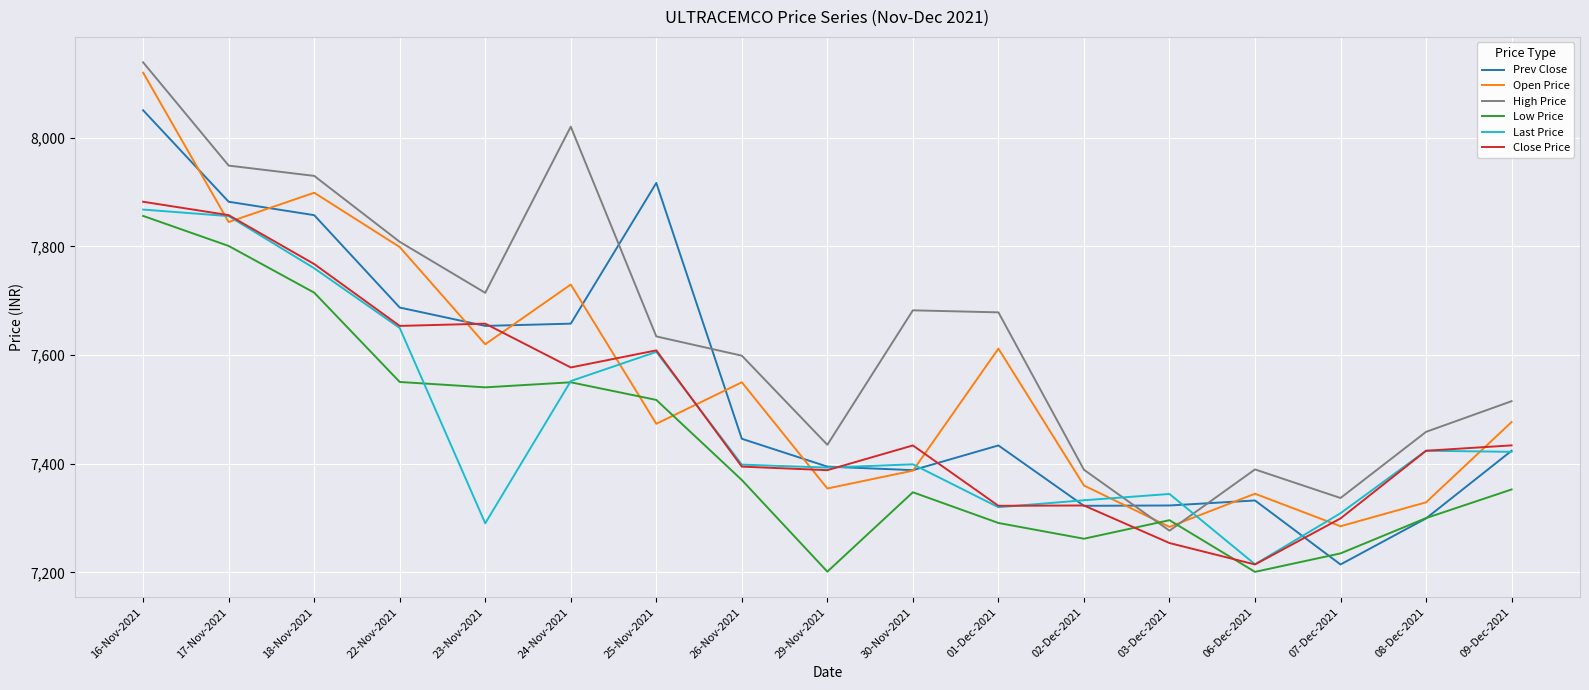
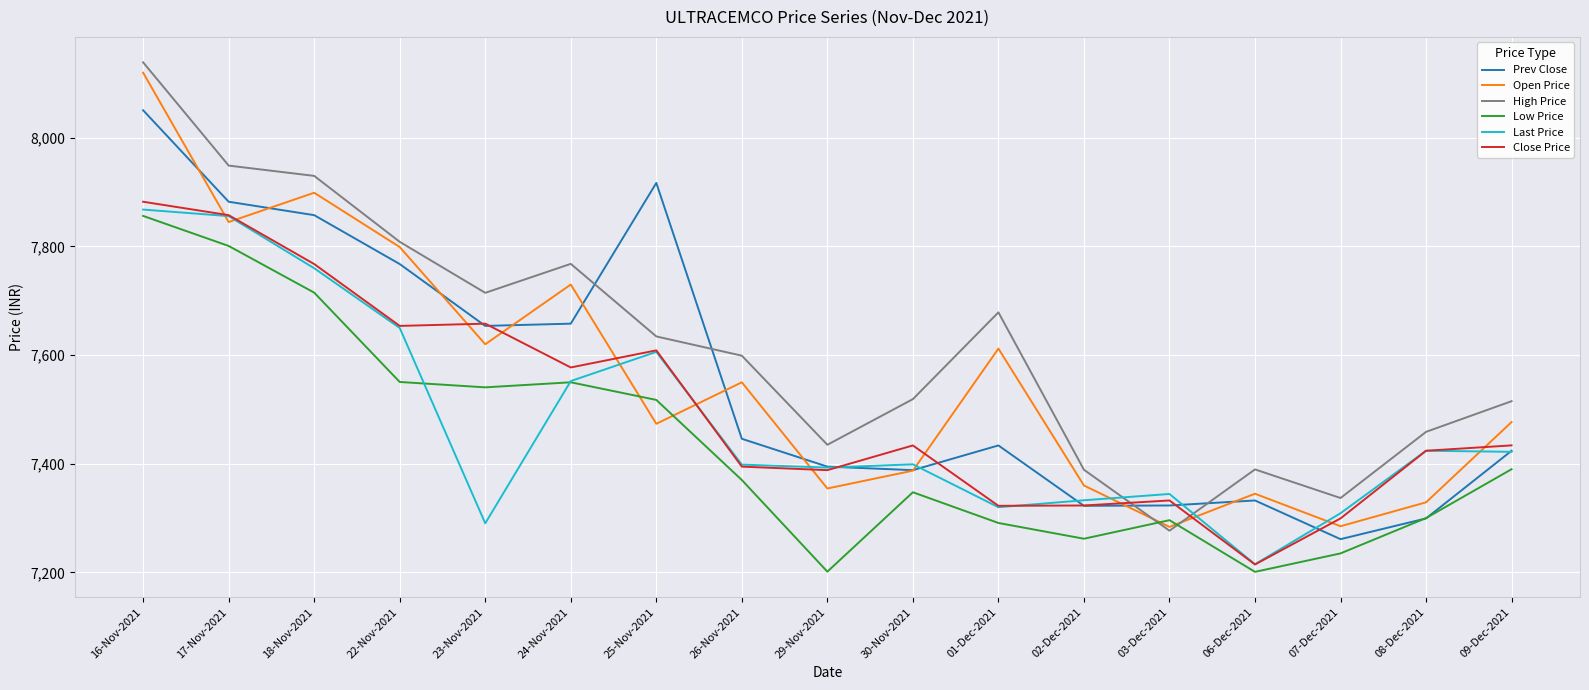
  {
    "Prev Close": {
      "16-Nov-2021": "8,050",
      "17-Nov-2021": "7,880",
      "18-Nov-2021": "7,860",
-     "22-Nov-2021": "7,690",
+     "22-Nov-2021": "7,770",
      "24-Nov-2021": "7,660",
      "25-Nov-2021": "7,920",
      "26-Nov-2021": "7,450",
      "01-Dec-2021": "7,430",
      "03-Dec-2021": "7,320",
      "06-Dec-2021": "7,330",
-     "07-Dec-2021": "7,210"
+     "07-Dec-2021": "7,260"
    },
    "Open Price": {
      "16-Nov-2021": "8,120",
      "17-Nov-2021": "7,850",
      "18-Nov-2021": "7,900",
      "22-Nov-2021": "7,800",
      "23-Nov-2021": "7,620",
      "24-Nov-2021": "7,730",
      "25-Nov-2021": "7,470",
      "26-Nov-2021": "7,550",
      "29-Nov-2021": "7,350",
      "01-Dec-2021": "7,610",
      "02-Dec-2021": "7,360",
      "03-Dec-2021": "7,280",
      "06-Dec-2021": "7,340",
      "07-Dec-2021": "7,290",
      "08-Dec-2021": "7,330",
      "09-Dec-2021": "7,480"
    },
    "High Price": {
      "16-Nov-2021": "8,140",
      "17-Nov-2021": "7,950",
      "18-Nov-2021": "7,930",
      "22-Nov-2021": "7,810",
      "23-Nov-2021": "7,710",
-     "24-Nov-2021": "8,020",
+     "24-Nov-2021": "7,770",
      "25-Nov-2021": "7,630",
      "26-Nov-2021": "7,600",
      "29-Nov-2021": "7,430",
-     "30-Nov-2021": "7,680",
+     "30-Nov-2021": "7,520",
      "01-Dec-2021": "7,680",
      "02-Dec-2021": "7,390",
      "03-Dec-2021": "7,280",
      "06-Dec-2021": "7,390",
      "07-Dec-2021": "7,340",
      "08-Dec-2021": "7,460",
      "09-Dec-2021": "7,520"
    },
    "Low Price": {
      "16-Nov-2021": "7,860",
      "17-Nov-2021": "7,800",
      "18-Nov-2021": "7,720",
      "22-Nov-2021": "7,550",
      "23-Nov-2021": "7,540",
      "25-Nov-2021": "7,520",
      "26-Nov-2021": "7,370",
      "29-Nov-2021": "7,200",
      "30-Nov-2021": "7,350",
      "01-Dec-2021": "7,290",
      "02-Dec-2021": "7,260",
      "03-Dec-2021": "7,300",
      "06-Dec-2021": "7,200",
      "07-Dec-2021": "7,240",
-     "09-Dec-2021": "7,350"
+     "09-Dec-2021": "7,390"
    },
    "Last Price": {
      "16-Nov-2021": "7,870",
      "18-Nov-2021": "7,760",
      "23-Nov-2021": "7,290",
      "30-Nov-2021": "7,400",
      "02-Dec-2021": "7,330",
      "03-Dec-2021": "7,340",
      "07-Dec-2021": "7,310"
    },
    "Close Price": {
      "16-Nov-2021": "7,880",
      "18-Nov-2021": "7,770",
      "24-Nov-2021": "7,580",
      "29-Nov-2021": "7,390",
      "30-Nov-2021": "7,430",
-     "03-Dec-2021": "7,250",
+     "03-Dec-2021": "7,330",
      "07-Dec-2021": "7,300",
      "09-Dec-2021": "7,430"
    }
  }
